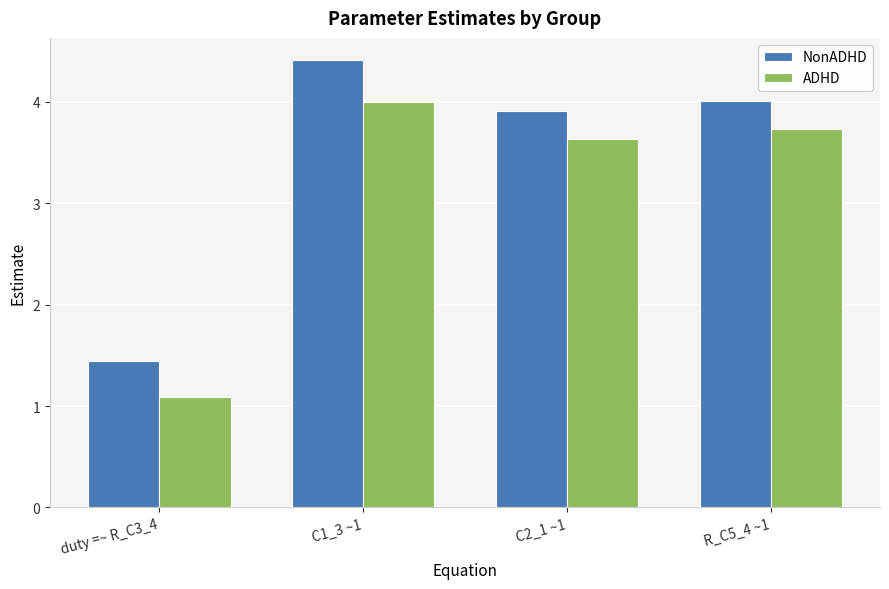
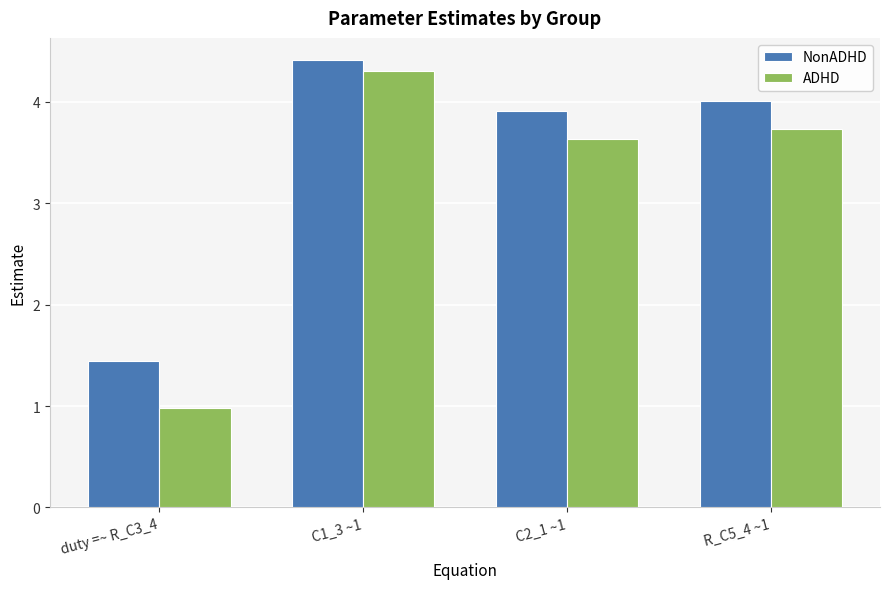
  {
    "NonADHD": {
      "duty =~ R_C3_4": 1.44,
      "C1_3 ~1": 4.41,
      "C2_1 ~1": 3.91,
      "R_C5_4 ~1": 4.01
    },
    "ADHD": {
-     "duty =~ R_C3_4": 1.09,
-     "C1_3 ~1": 4.0,
+     "duty =~ R_C3_4": 0.98,
+     "C1_3 ~1": 4.3,
      "C2_1 ~1": 3.63,
      "R_C5_4 ~1": 3.73
    }
  }
